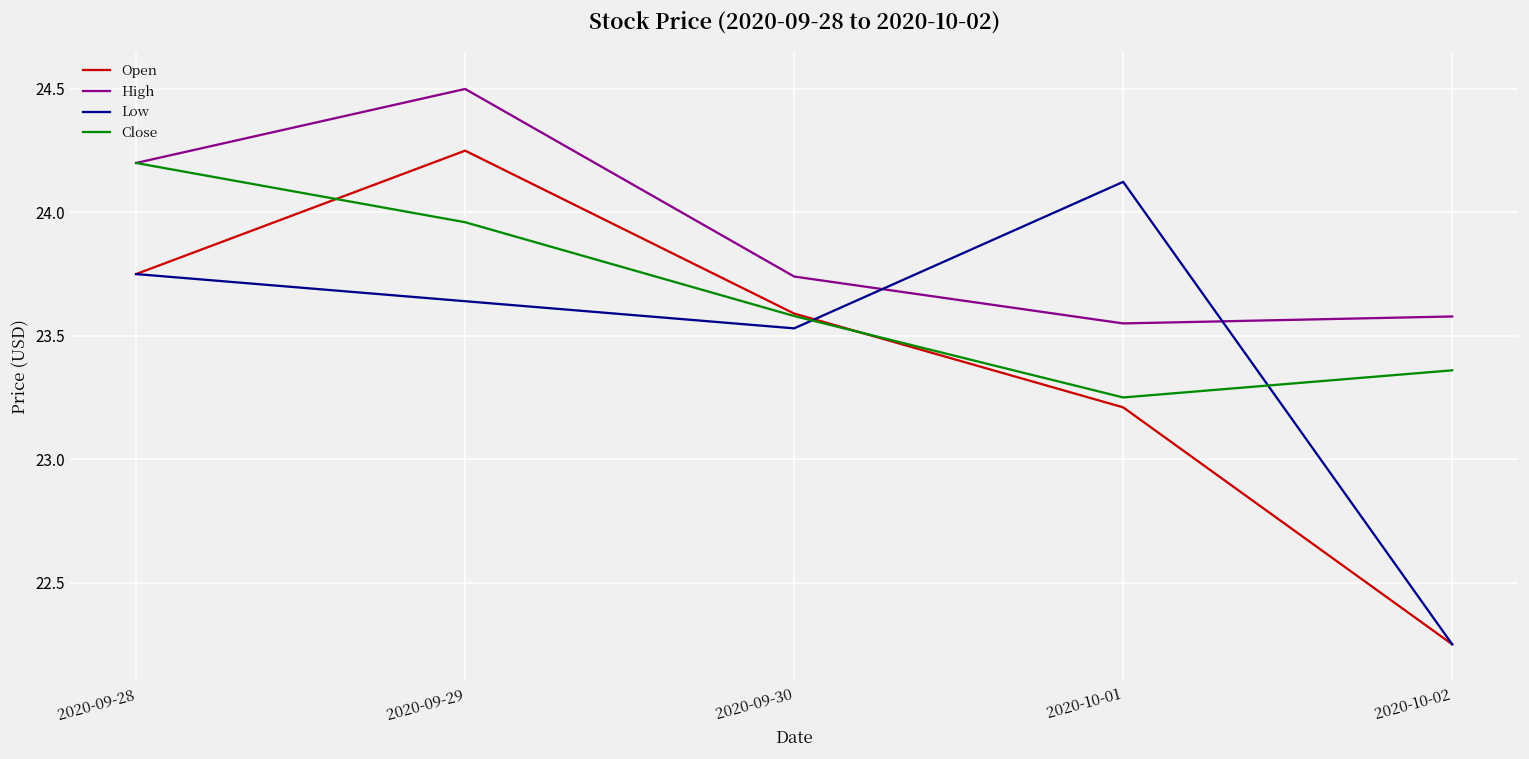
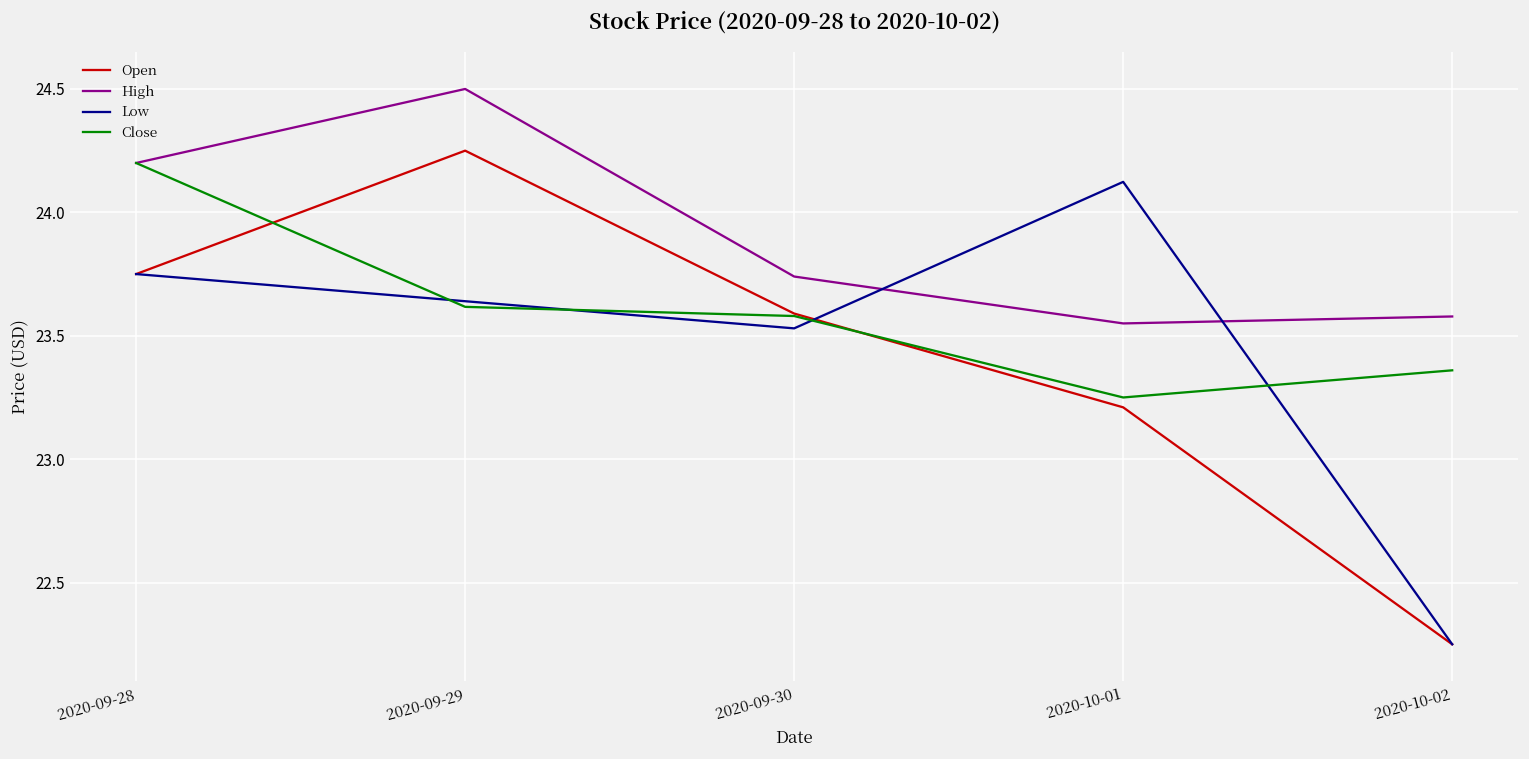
  {
    "Open": {
      "2020-09-29": 24.25,
      "2020-10-01": 23.21
    },
    "High": {
      "2020-09-29": 24.50,
      "2020-09-30": 23.74,
      "2020-10-01": 23.55,
      "2020-10-02": 23.58
    },
    "Low": {
      "2020-09-29": 23.64,
      "2020-09-30": 23.53,
      "2020-10-01": 24.12
    },
    "Close": {
-     "2020-09-29": 23.96,
+     "2020-09-29": 23.62,
      "2020-10-01": 23.25,
      "2020-10-02": 23.36
    }
  }
